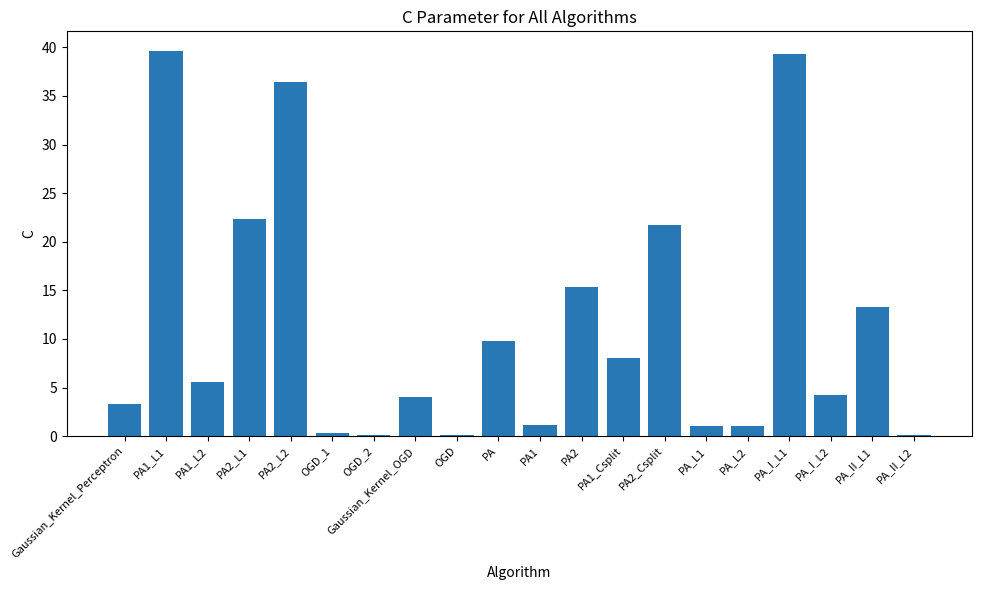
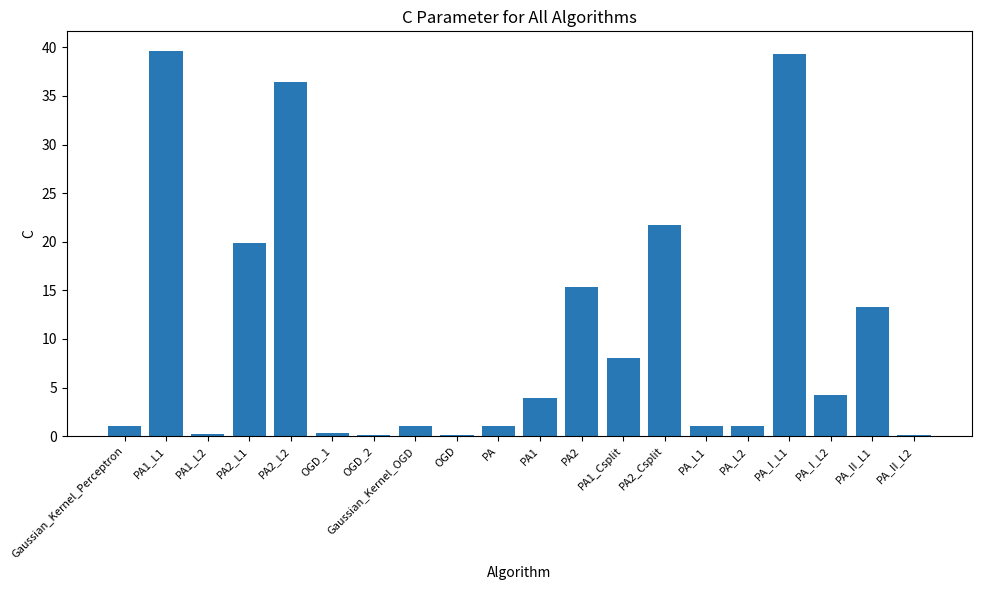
  {
-   "Gaussian_Kernel_Perceptron": 3,
+   "Gaussian_Kernel_Perceptron": 1,
    "PA1_L1": 40,
-   "PA1_L2": 6,
-   "PA2_L1": 22,
+   "PA1_L2": 0,
+   "PA2_L1": 20,
    "PA2_L2": 36,
    "OGD_1": 0,
-   "Gaussian_Kernel_OGD": 4,
-   "PA": 10,
-   "PA1": 1,
+   "Gaussian_Kernel_OGD": 1,
+   "PA": 1,
+   "PA1": 4,
    "PA2": 15,
    "PA1_Csplit": 8,
    "PA2_Csplit": 22,
    "PA_L1": 1,
    "PA_L2": 1,
    "PA_I_L1": 39,
    "PA_I_L2": 4,
    "PA_II_L1": 13
  }
